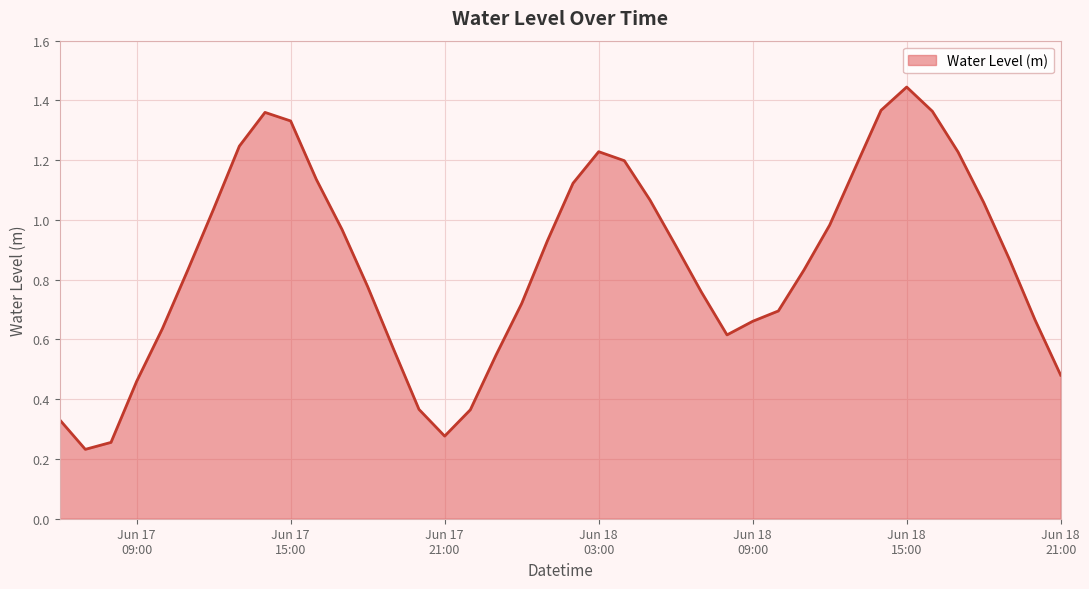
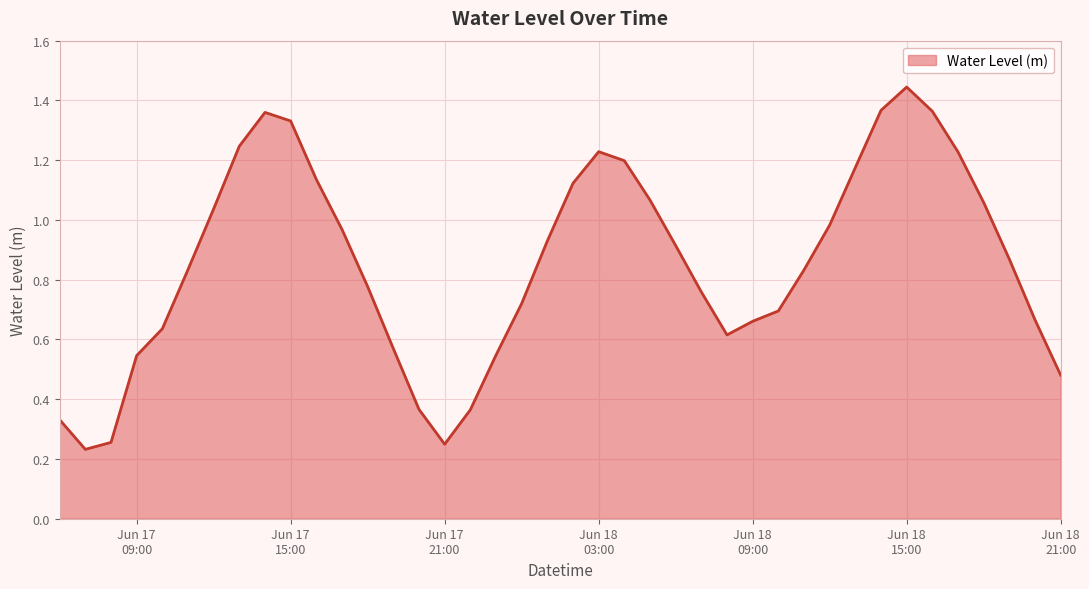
  {
-   "Jun 17 09:00": 0.46,
+   "Jun 17 09:00": 0.55,
    "Jun 17 15:00": 1.33,
-   "Jun 17 21:00": 0.28,
+   "Jun 17 21:00": 0.25,
    "Jun 18 03:00": 1.23,
    "Jun 18 09:00": 0.66,
    "Jun 18 15:00": 1.44,
    "Jun 18 21:00": 0.48
  }
